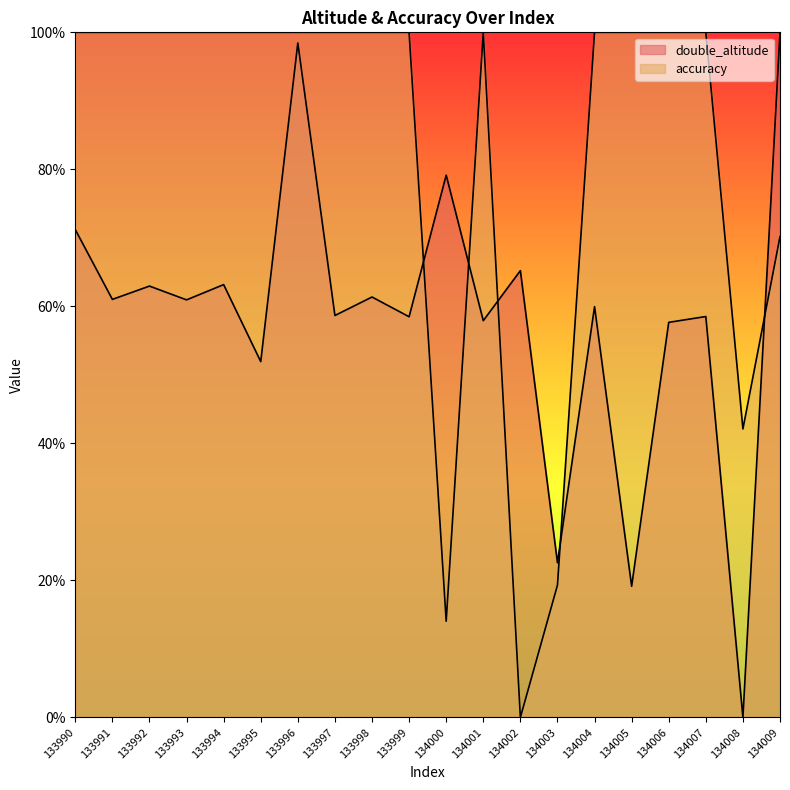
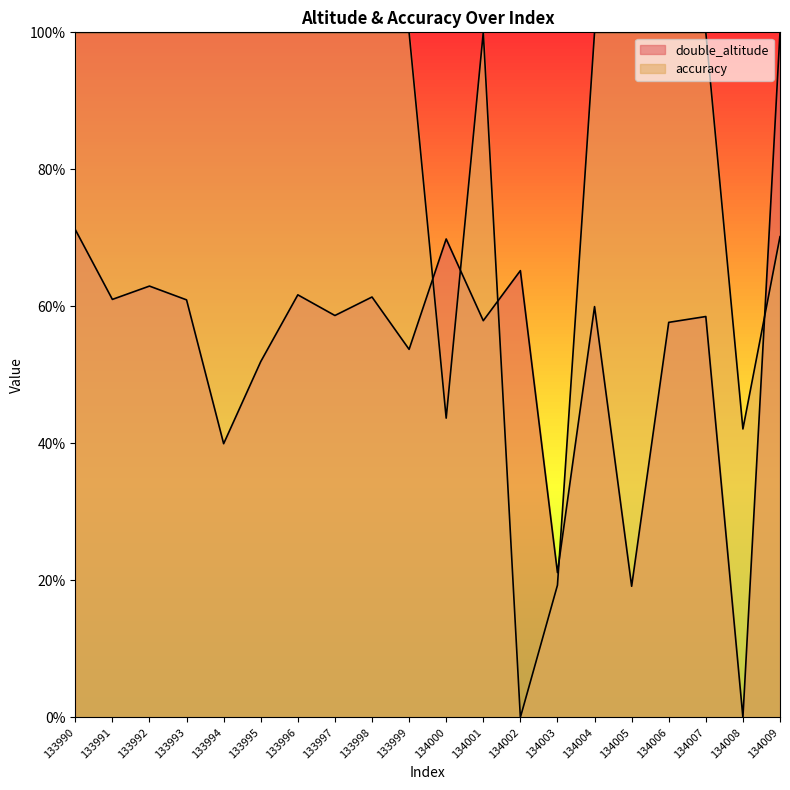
  {
    "double_altitude": {
      "133990": "71%",
      "133991": "61%",
      "133992": "63%",
      "133993": "61%",
-     "133994": "63%",
+     "133994": "40%",
      "133995": "52%",
-     "133996": "98%",
+     "133996": "62%",
      "133997": "59%",
      "133998": "61%",
-     "133999": "58%",
-     "134000": "79%",
+     "133999": "54%",
+     "134000": "70%",
      "134001": "58%",
      "134002": "65%",
-     "134003": "23%",
+     "134003": "21%",
      "134004": "60%",
      "134005": "19%",
      "134006": "58%",
      "134007": "59%",
      "134008": "0%",
      "134009": "100%"
    },
    "accuracy": {
      "133990": "100%",
      "133991": "100%",
      "133992": "100%",
      "133993": "100%",
      "133994": "100%",
      "133995": "100%",
      "133996": "100%",
      "133997": "100%",
      "133998": "100%",
      "133999": "100%",
-     "134000": "14%",
+     "134000": "44%",
      "134001": "100%",
      "134002": "0%",
      "134003": "19%",
      "134004": "100%",
      "134005": "100%",
      "134006": "100%",
      "134007": "100%",
      "134008": "42%",
      "134009": "70%"
    }
  }
